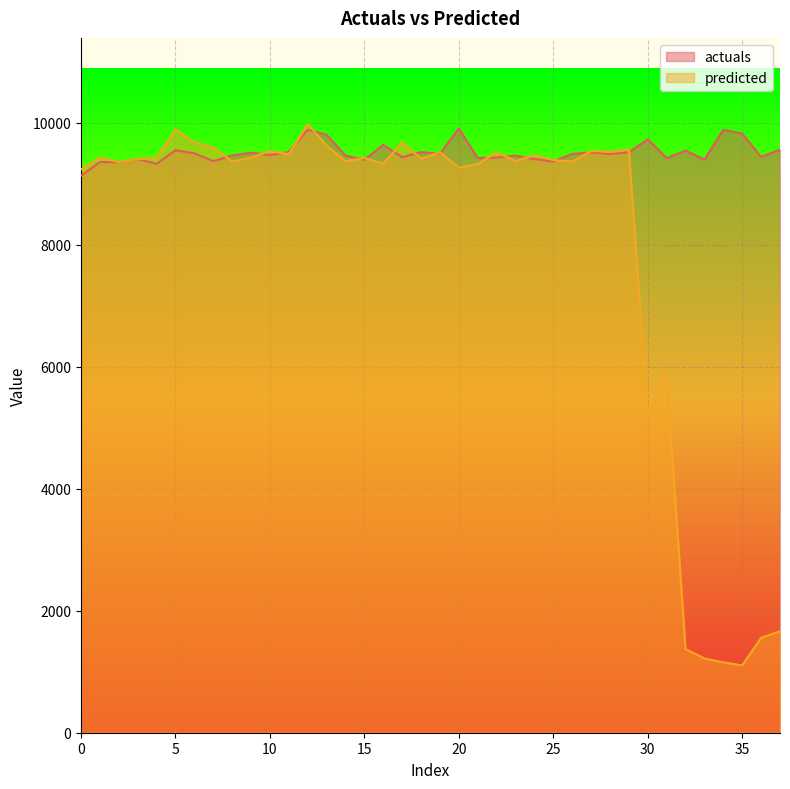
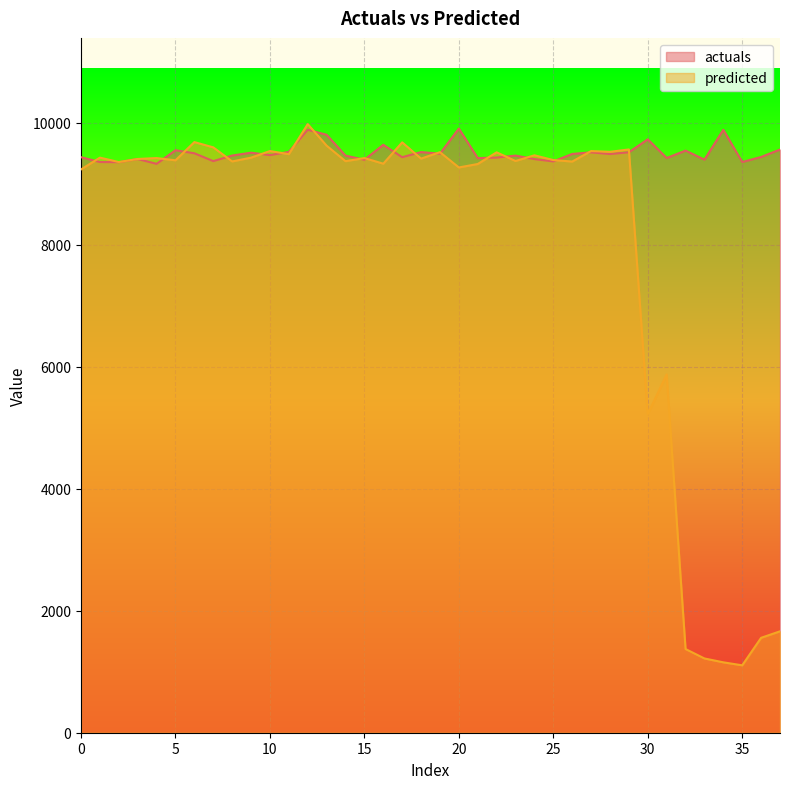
  {
    "actuals": {
-     "0": 9100,
+     "0": 9400,
      "5": 9500,
      "10": 9500,
      "20": 9900,
      "30": 9700,
-     "35": 9800
+     "35": 9400
    },
    "predicted": {
      "0": 9200,
-     "5": 9900,
+     "5": 9400,
      "10": 9500,
      "20": 9300,
      "30": 5200,
      "35": 1100
    }
  }
